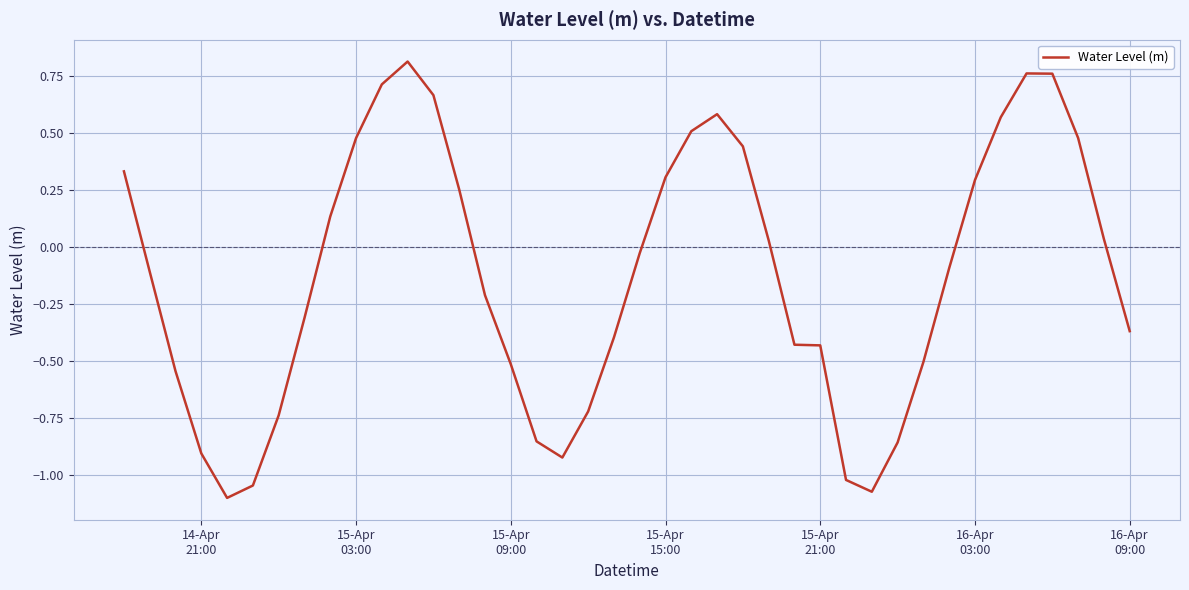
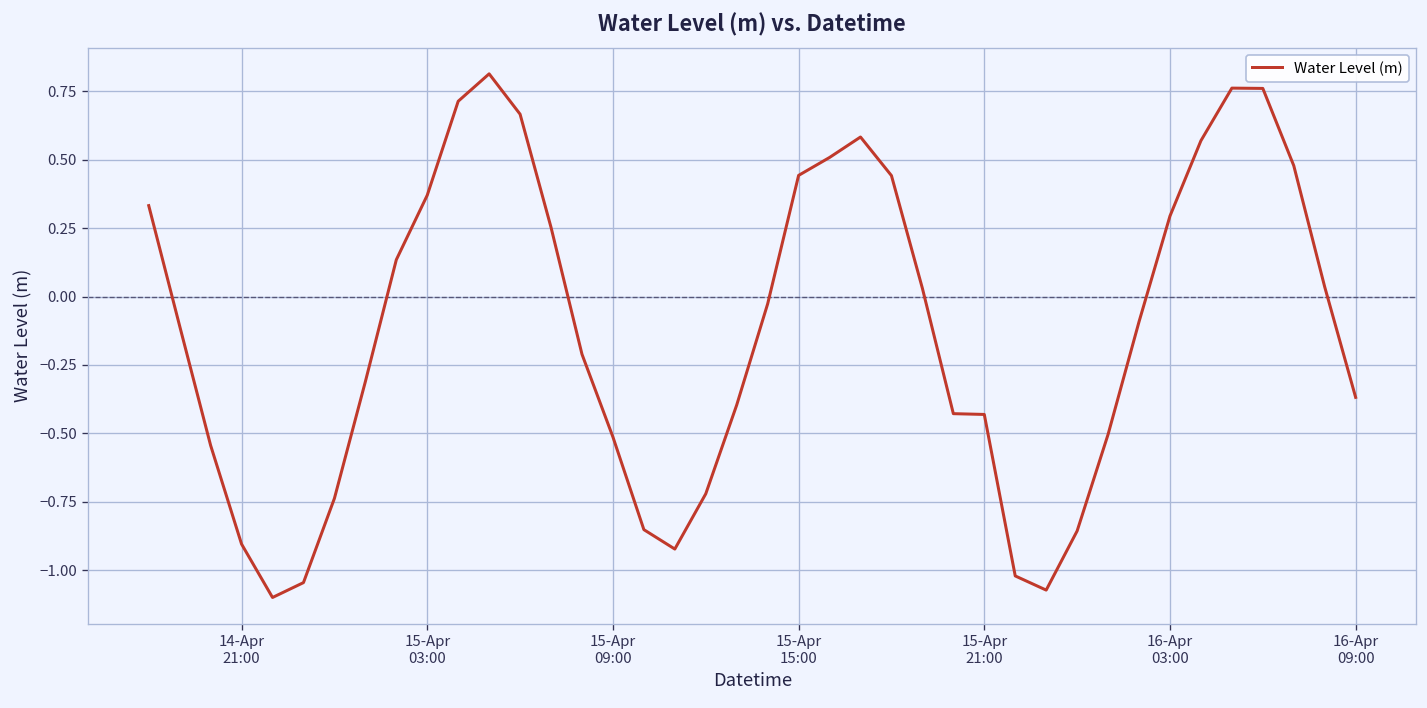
  {
    "14-Apr 21:00": -0.91,
-   "15-Apr 03:00": 0.48,
+   "15-Apr 03:00": 0.37,
    "15-Apr 09:00": -0.51,
-   "15-Apr 15:00": 0.31,
+   "15-Apr 15:00": 0.44,
    "15-Apr 21:00": -0.43,
    "16-Apr 03:00": 0.29,
    "16-Apr 09:00": -0.37
  }
